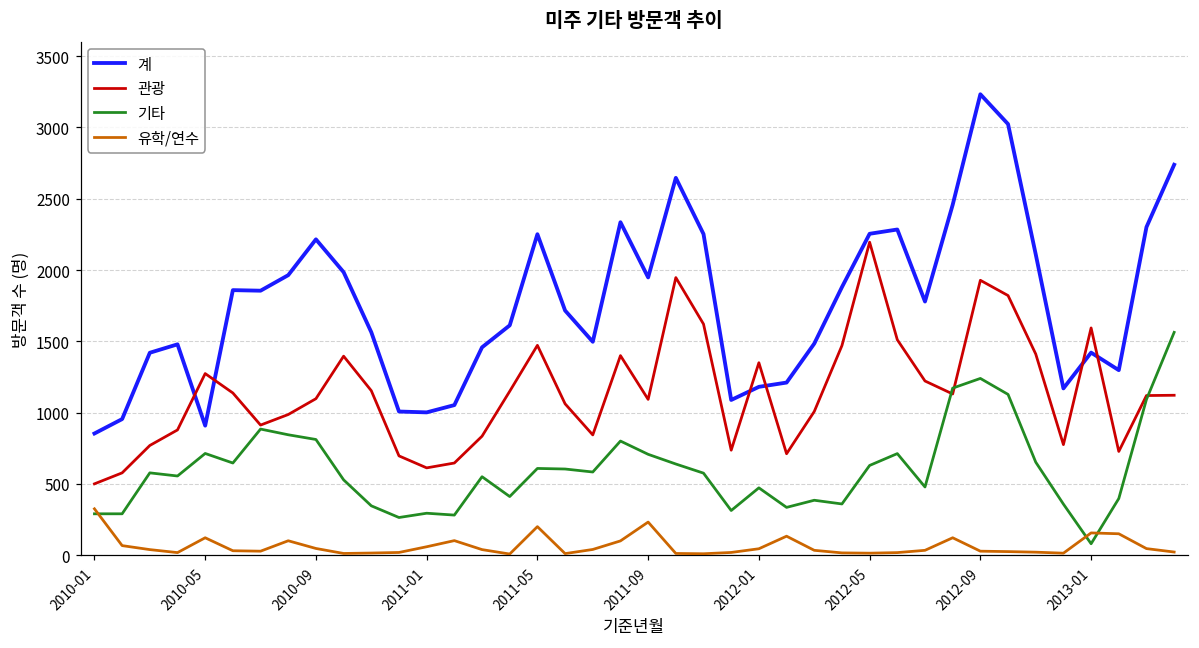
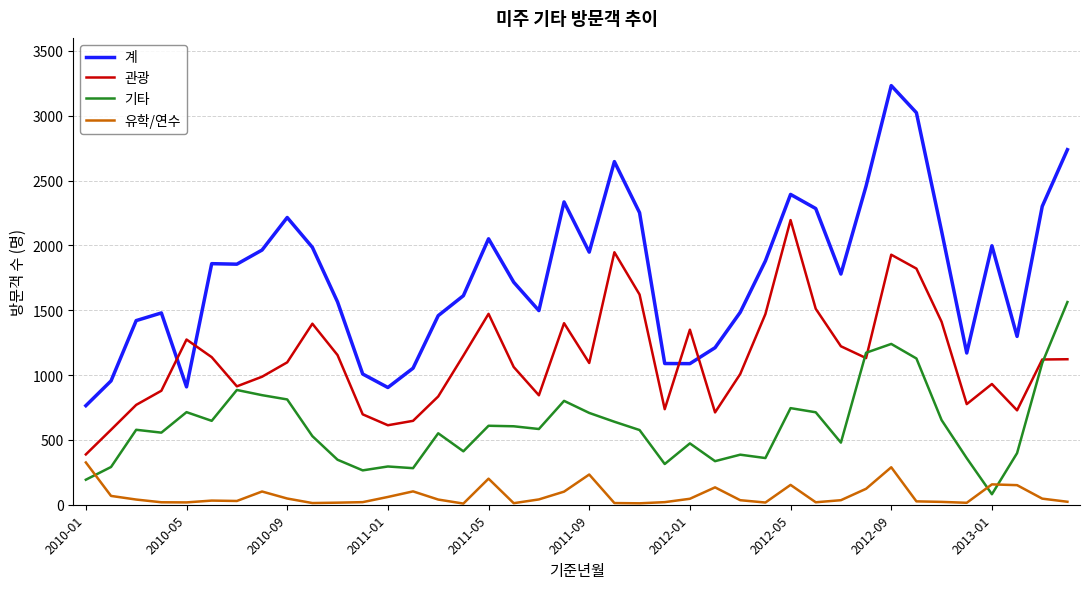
  {
    "계": {
-     "2010-01": 850,
+     "2010-01": 760,
      "2010-05": 910,
      "2010-09": 2220,
-     "2011-01": 1000,
-     "2011-05": 2250,
+     "2011-01": 900,
+     "2011-05": 2050,
      "2011-09": 1950,
-     "2012-01": 1180,
-     "2012-05": 2250,
+     "2012-01": 1090,
+     "2012-05": 2390,
      "2012-09": 3230,
-     "2013-01": 1420
+     "2013-01": 2000
    },
    "관광": {
-     "2010-01": 500,
+     "2010-01": 390,
      "2010-05": 1270,
      "2010-09": 1100,
      "2011-01": 610,
      "2011-05": 1470,
      "2011-09": 1090,
      "2012-01": 1350,
      "2012-05": 2200,
      "2012-09": 1930,
-     "2013-01": 1590
+     "2013-01": 930
    },
    "기타": {
-     "2010-01": 290,
+     "2010-01": 190,
      "2010-05": 710,
      "2010-09": 810,
      "2011-01": 300,
      "2011-05": 610,
      "2011-09": 710,
      "2012-01": 470,
-     "2012-05": 630,
+     "2012-05": 750,
      "2012-09": 1240,
      "2013-01": 80
    },
    "유학/연수": {
      "2010-01": 330,
-     "2010-05": 120,
+     "2010-05": 20,
      "2010-09": 50,
      "2011-01": 60,
      "2011-05": 200,
      "2011-09": 230,
      "2012-01": 50,
-     "2012-05": 20,
-     "2012-09": 30,
+     "2012-05": 150,
+     "2012-09": 290,
      "2013-01": 160
    }
  }
